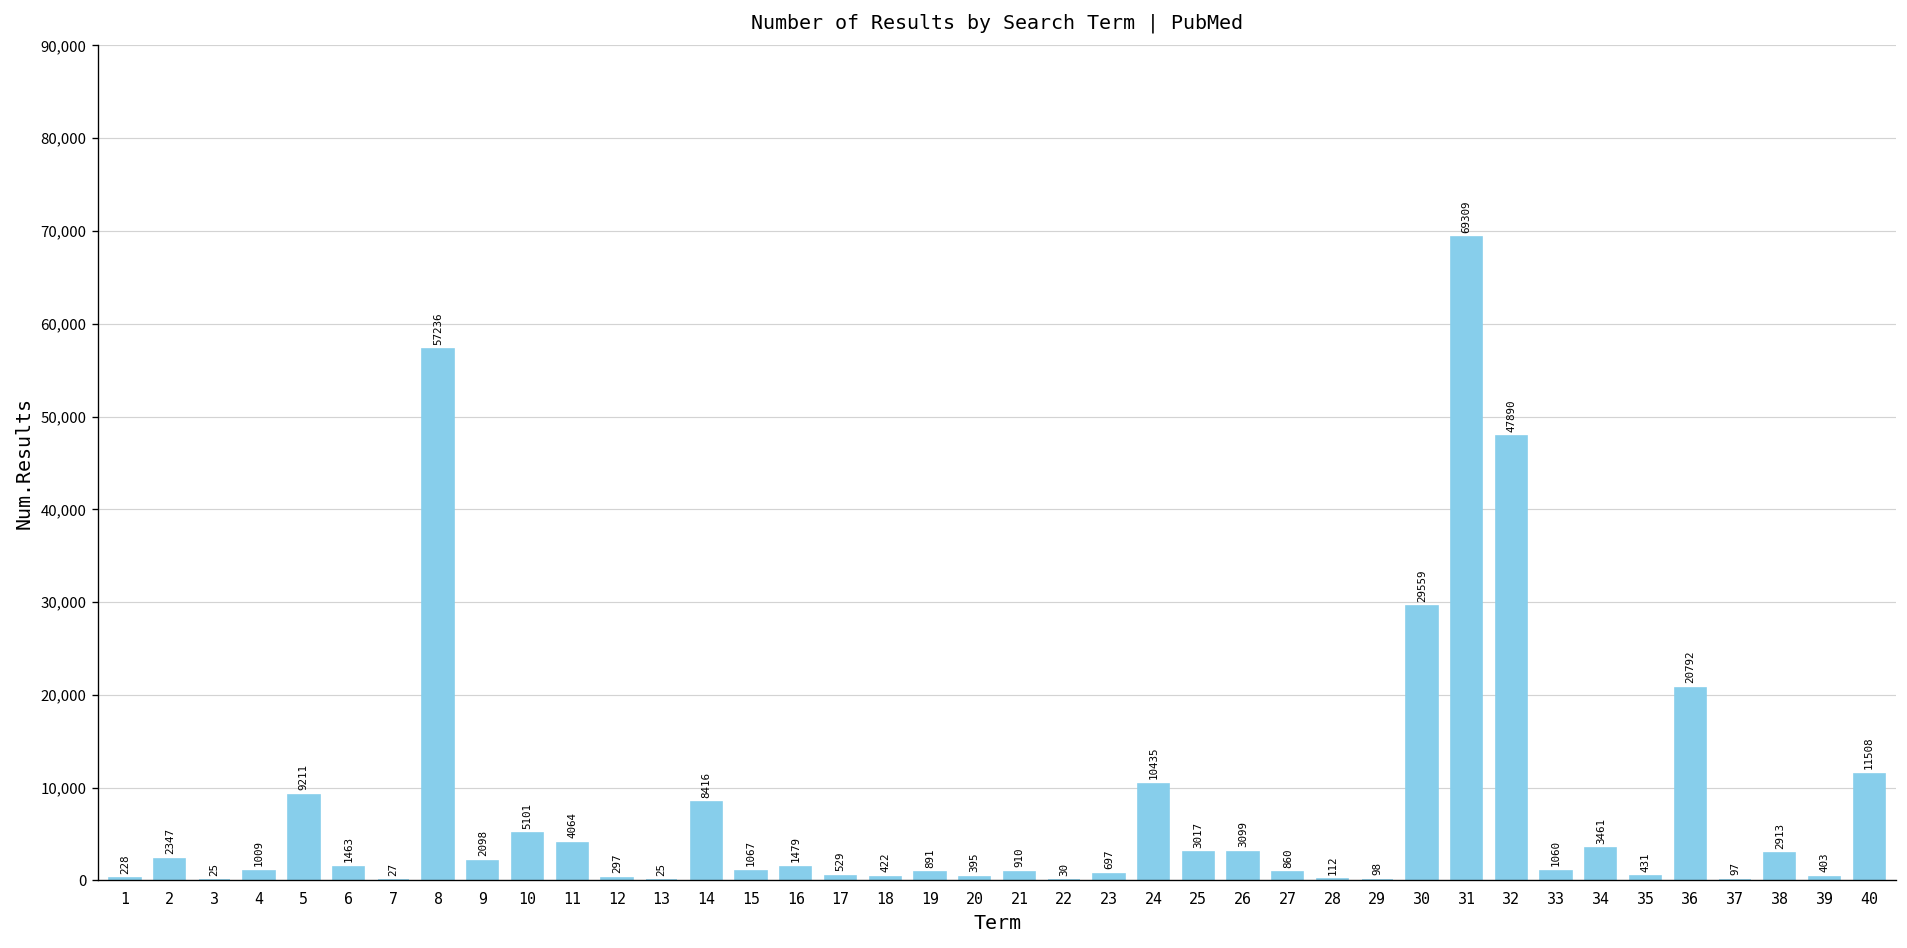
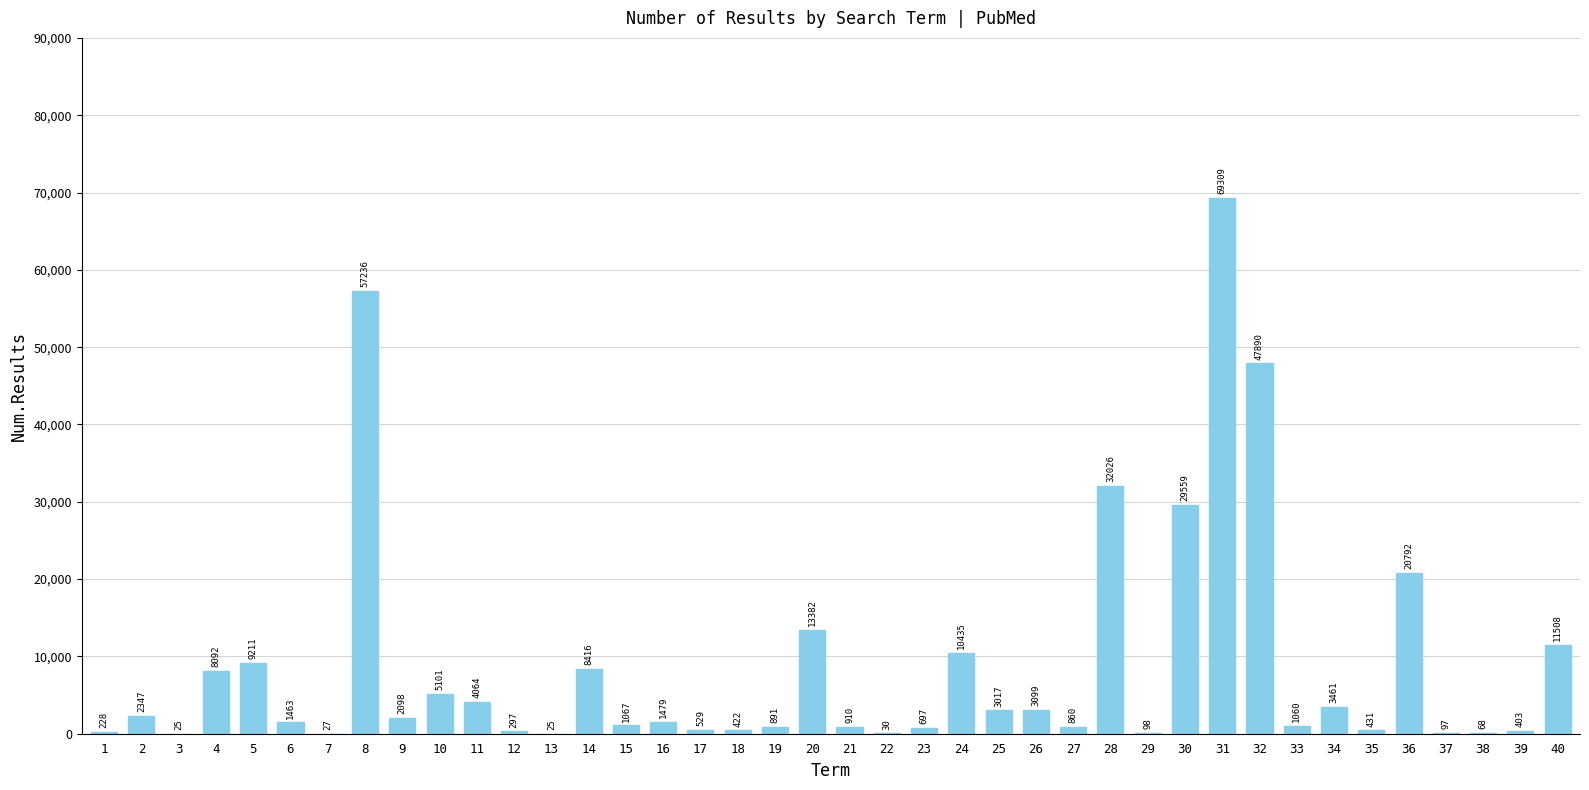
  {
    "1": 228,
    "2": 2347,
    "3": 25,
-   "4": 1009,
+   "4": 8092,
    "5": 9211,
    "6": 1463,
    "7": 27,
    "8": 57236,
    "9": 2098,
    "10": 5101,
    "11": 4064,
    "12": 297,
    "13": 25,
    "14": 8416,
    "15": 1067,
    "16": 1479,
    "17": 529,
    "18": 422,
    "19": 891,
-   "20": 395,
+   "20": 13382,
    "21": 910,
    "22": 30,
    "23": 697,
    "24": 10435,
    "25": 3017,
    "26": 3099,
    "27": 860,
-   "28": 112,
+   "28": 32026,
    "29": 98,
    "30": 29559,
    "31": 69309,
    "32": 47890,
    "33": 1060,
    "34": 3461,
    "35": 431,
    "36": 20792,
    "37": 97,
-   "38": 2913,
+   "38": 68,
    "39": 403,
    "40": 11508
  }
